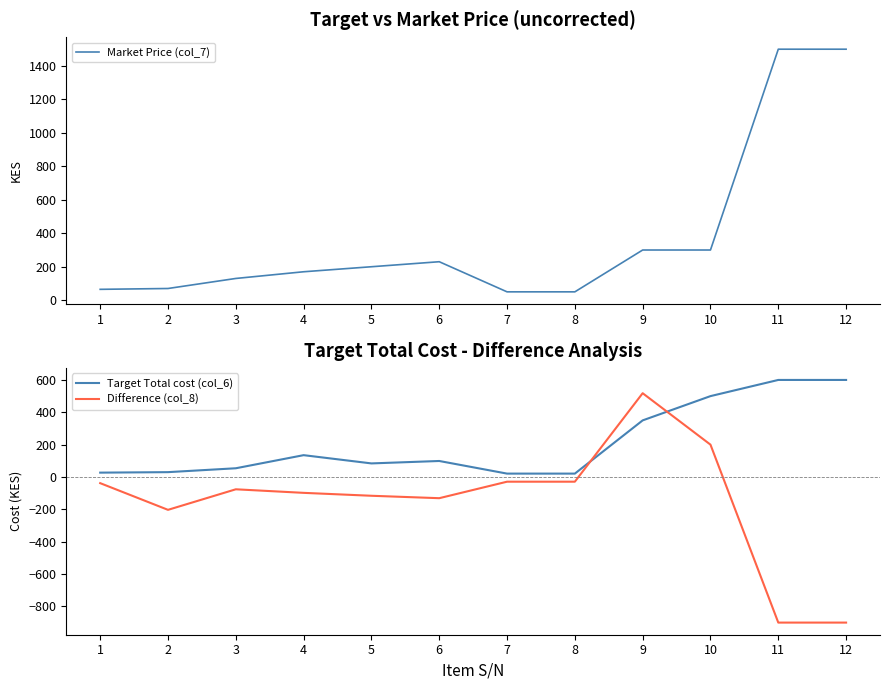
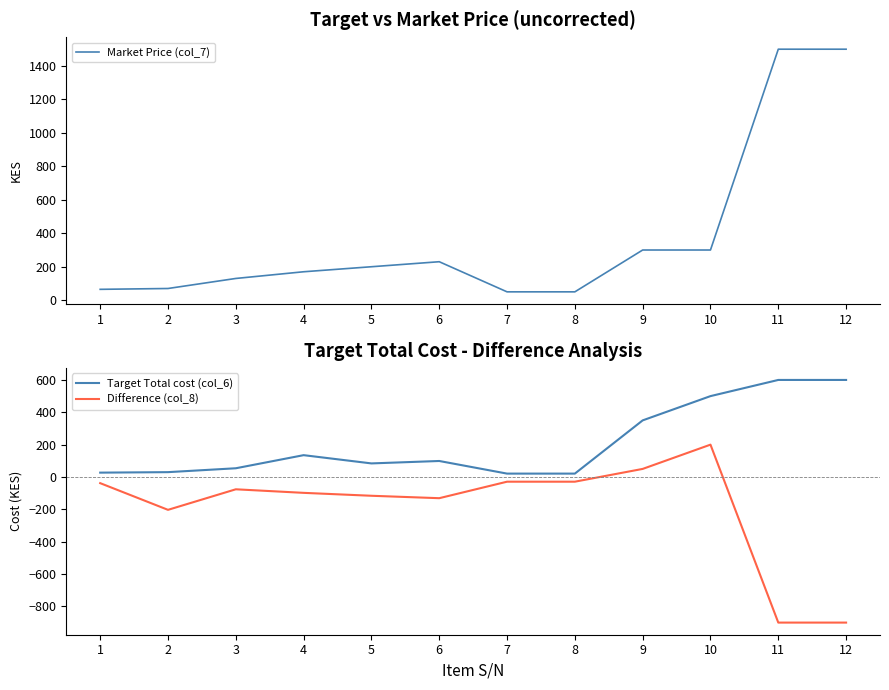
  {
    "Target vs Market Price (uncorrected)": {
      "1": 70,
      "2": 70,
      "3": 130,
      "4": 170,
      "5": 200,
      "6": 230,
      "7": 50,
      "8": 50,
      "9": 300,
      "10": 300,
      "11": 1500,
      "12": 1500
    },
    "Target Total Cost - Difference Analysis": {
      "Target Total cost (col_6)": {
        "1": 30,
        "2": 30,
        "3": 50,
        "4": 140,
        "5": 80,
        "6": 100,
        "7": 20,
        "8": 20,
        "9": 350,
        "10": 500,
        "11": 600,
        "12": 600
      },
      "Difference (col_8)": {
        "1": -40,
        "2": -200,
        "3": -80,
        "4": -100,
        "5": -120,
        "6": -130,
        "7": -30,
        "8": -30,
-       "9": 520,
+       "9": 50,
        "10": 200,
        "11": -900,
        "12": -900
      }
    }
  }
